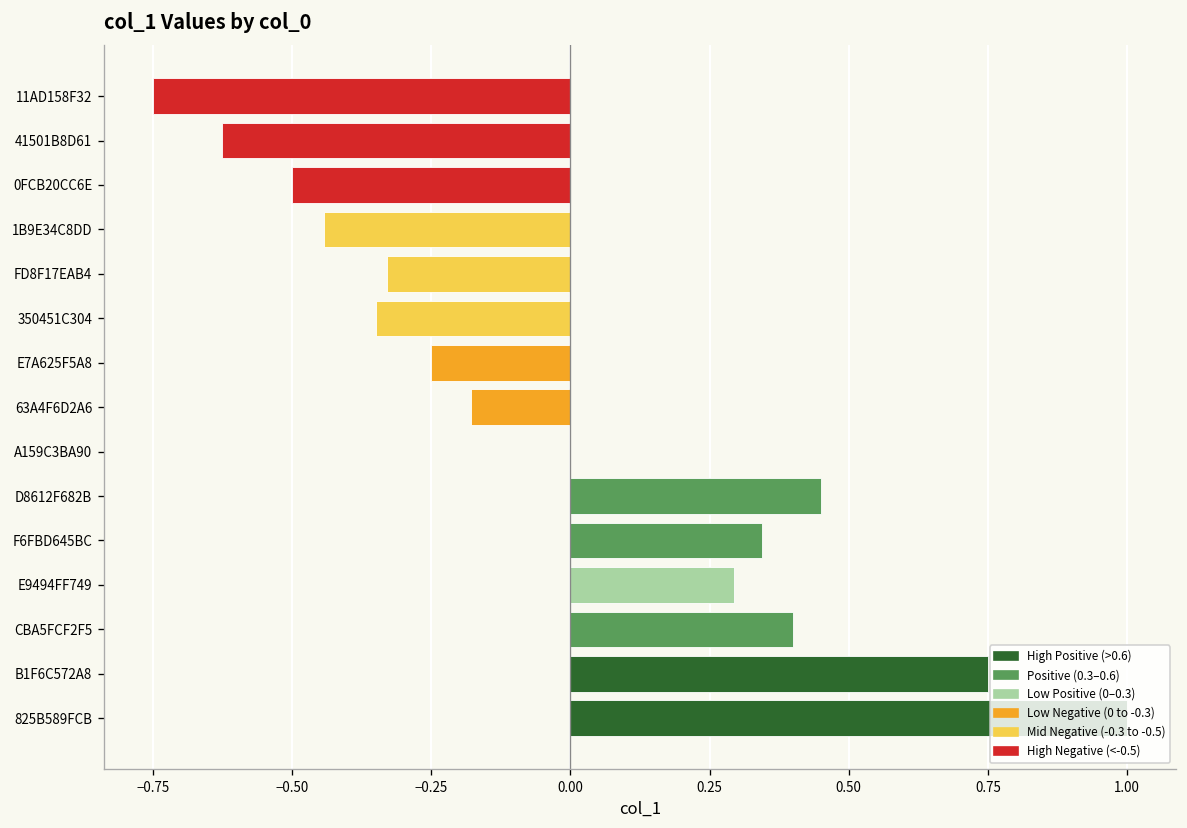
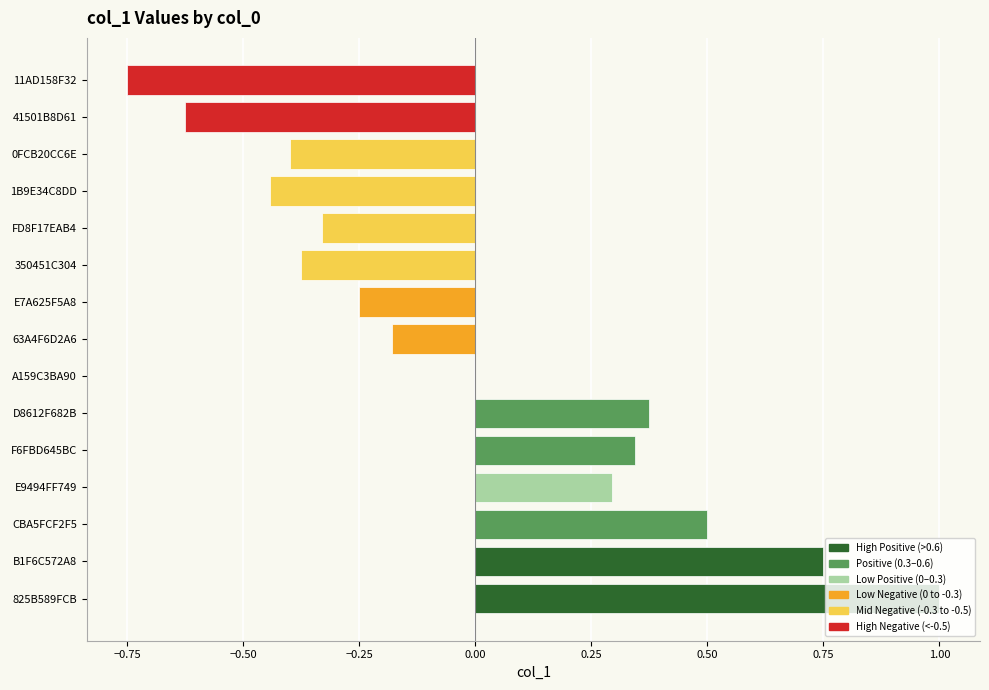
  {
    "11AD158F32": -0.75,
    "41501B8D61": -0.63,
-   "0FCB20CC6E": -0.5,
+   "0FCB20CC6E": -0.4,
    "1B9E34C8DD": -0.44,
    "FD8F17EAB4": -0.33,
-   "350451C304": -0.35,
+   "350451C304": -0.38,
    "E7A625F5A8": -0.25,
    "63A4F6D2A6": -0.18,
    "A159C3BA90": 0.00,
-   "D8612F682B": 0.45,
+   "D8612F682B": 0.38,
    "F6FBD645BC": 0.34,
    "E9494FF749": 0.29,
-   "CBA5FCF2F5": 0.4,
+   "CBA5FCF2F5": 0.5,
    "B1F6C572A8": 0.75
  }
